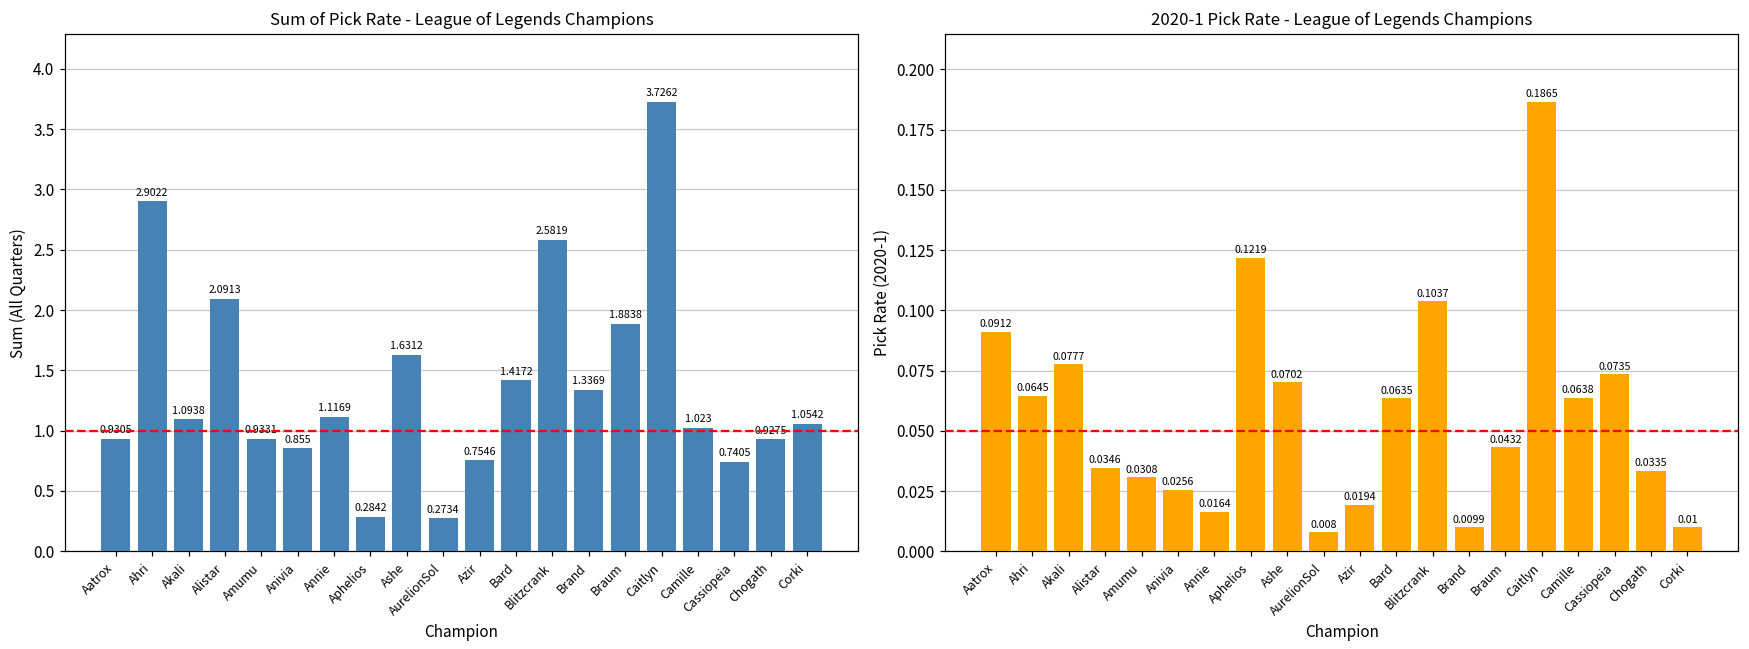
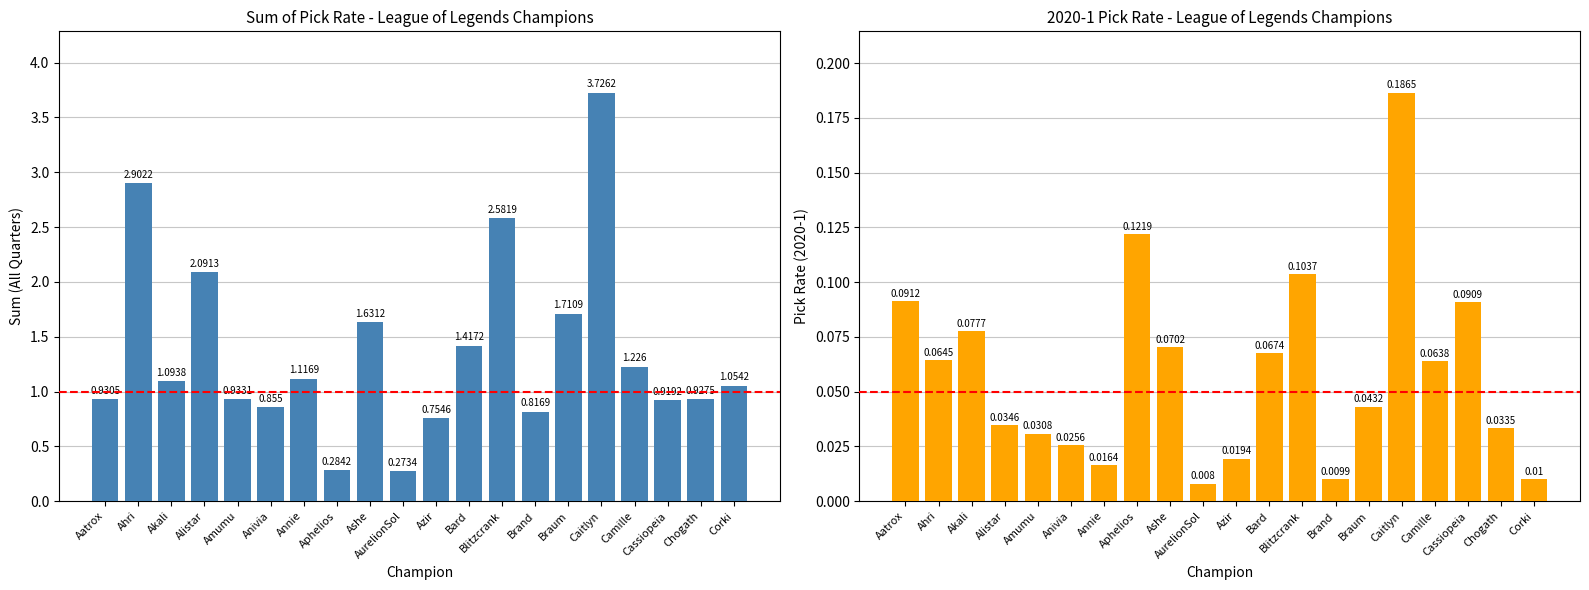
  {
    "Sum of Pick Rate - League of Legends Champions": {
      "Aatrox": 0.9305,
      "Ahri": 2.9022,
      "Akali": 1.0938,
      "Alistar": 2.0913,
      "Amumu": 0.9331,
      "Anivia": 0.855,
      "Annie": 1.1169,
      "Aphelios": 0.2842,
      "Ashe": 1.6312,
      "AurelionSol": 0.2734,
      "Azir": 0.7546,
      "Bard": 1.4172,
      "Blitzcrank": 2.5819,
-     "Brand": 1.3369,
-     "Braum": 1.8838,
+     "Brand": 0.8169,
+     "Braum": 1.7109,
      "Caitlyn": 3.7262,
-     "Camille": 1.023,
-     "Cassiopeia": 0.7405,
+     "Camille": 1.226,
+     "Cassiopeia": 0.9192,
      "Chogath": 0.9275,
      "Corki": 1.0542
    },
    "2020-1 Pick Rate - League of Legends Champions": {
      "Aatrox": 0.0912,
      "Ahri": 0.0645,
      "Akali": 0.0777,
      "Alistar": 0.0346,
      "Amumu": 0.0308,
      "Anivia": 0.0256,
      "Annie": 0.0164,
      "Aphelios": 0.1219,
      "Ashe": 0.0702,
      "AurelionSol": 0.008,
      "Azir": 0.0194,
-     "Bard": 0.0635,
+     "Bard": 0.0674,
      "Blitzcrank": 0.1037,
      "Brand": 0.0099,
      "Braum": 0.0432,
      "Caitlyn": 0.1865,
      "Camille": 0.0638,
-     "Cassiopeia": 0.0735,
+     "Cassiopeia": 0.0909,
      "Chogath": 0.0335,
      "Corki": 0.01
    }
  }
